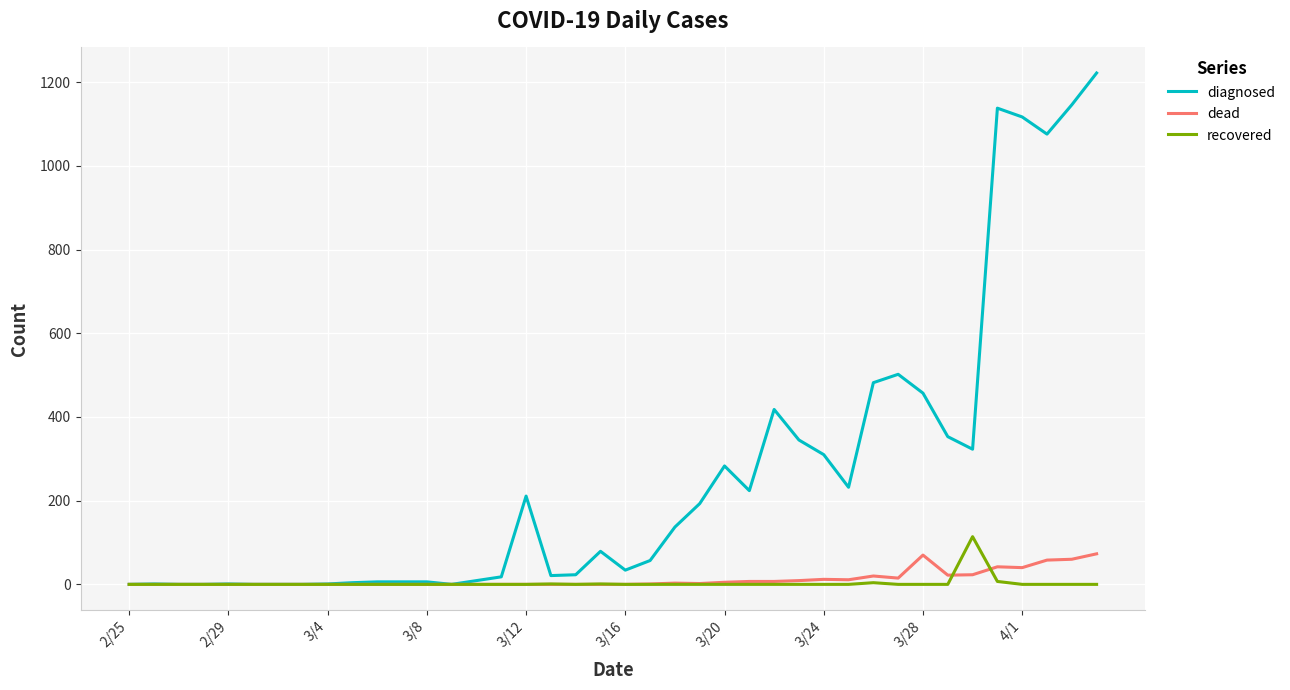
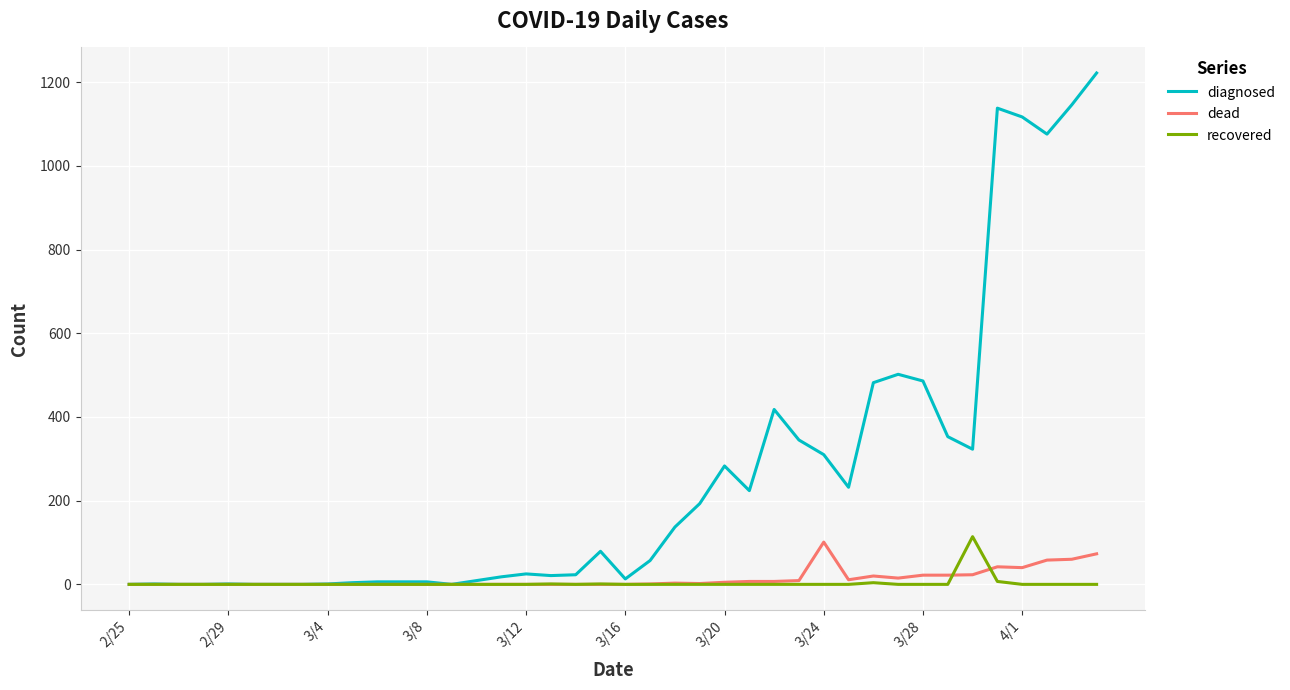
  {
    "diagnosed": {
-     "3/12": 210,
-     "3/16": 30,
+     "3/12": 30,
+     "3/16": 10,
      "3/20": 280,
      "3/24": 310,
-     "3/28": 460,
+     "3/28": 490,
      "4/1": 1120
    },
    "dead": {
-     "3/24": 10,
-     "3/28": 70,
+     "3/24": 100,
+     "3/28": 20,
      "4/1": 40
    },
    "recovered": {
      "3/24": 0,
      "3/28": 0,
      "4/1": 0
    }
  }
